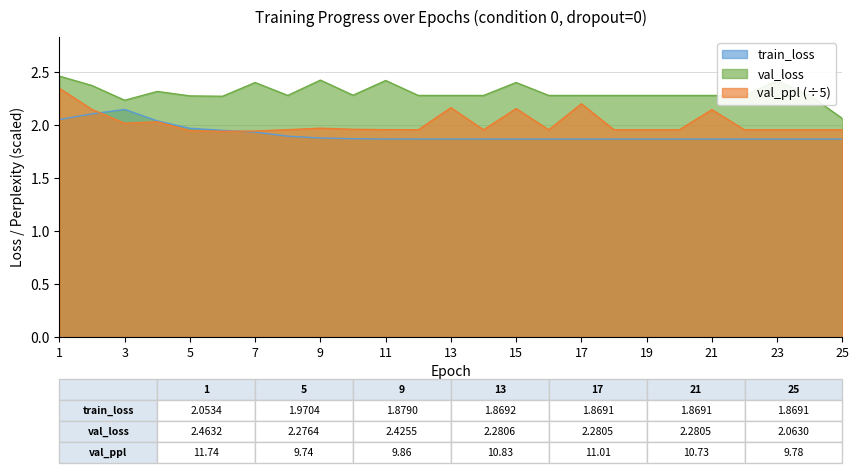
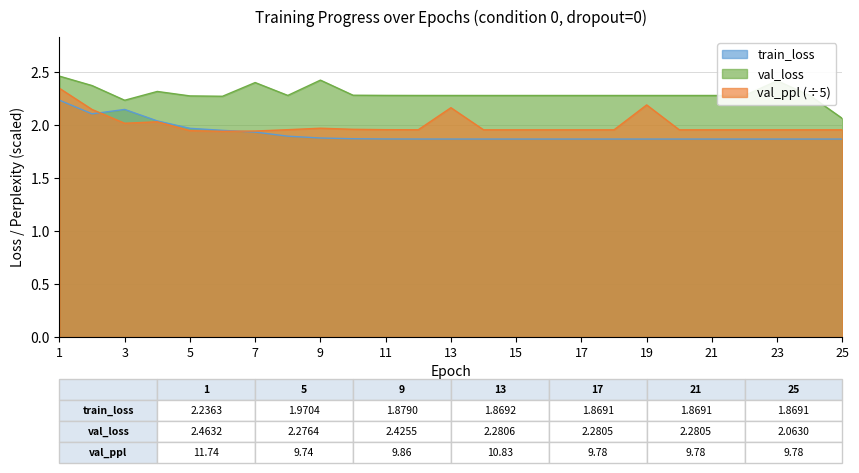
  {
    "train_loss": {
-     "1": 2.0534
+     "1": 2.2363
    },
    "val_loss": {
      "1": 2.46,
      "3": 2.24,
      "5": 2.28,
      "7": 2.40,
      "9": 2.43,
-     "11": 2.42,
+     "11": 2.28,
      "13": 2.28,
-     "15": 2.40,
+     "15": 2.28,
      "17": 2.28,
      "19": 2.28,
      "21": 2.28,
      "25": 2.06
    },
    "val_ppl (÷5)": {
-     "15": 2.16,
-     "17": 11.01,
-     "19": 1.96,
-     "21": 10.73
+     "15": 1.96,
+     "17": 9.78,
+     "19": 2.19,
+     "21": 9.78
    }
  }
